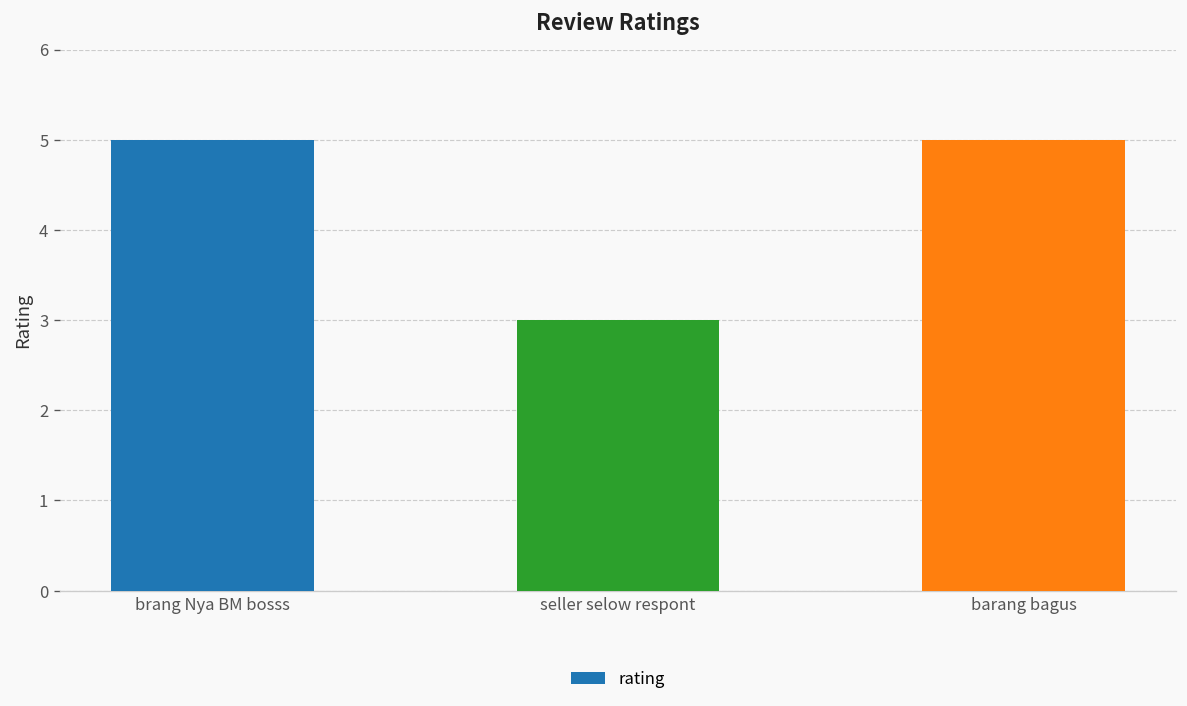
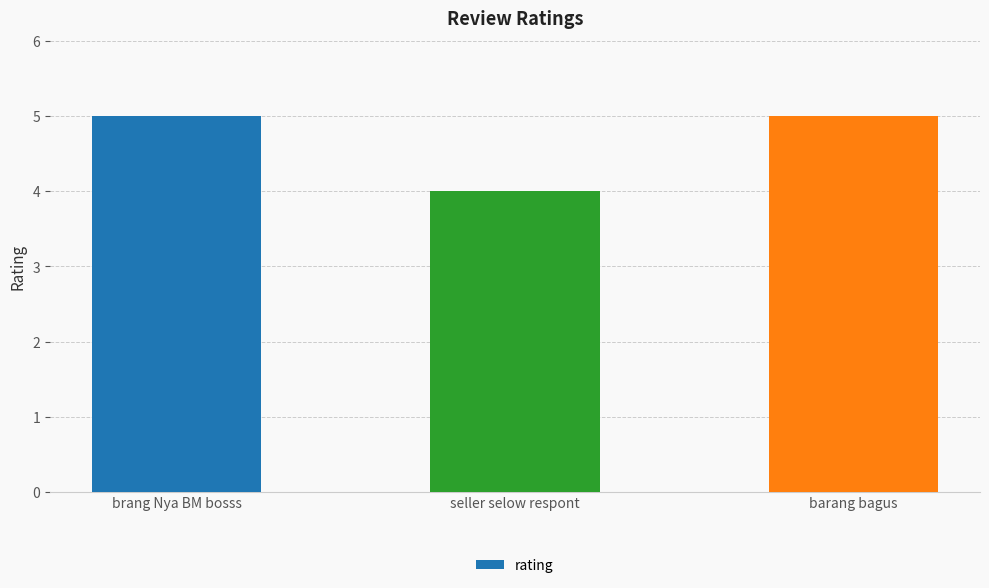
  {
    "brang Nya BM bosss": 5,
-   "seller selow respont": 3,
+   "seller selow respont": 4,
    "barang bagus": 5
  }
